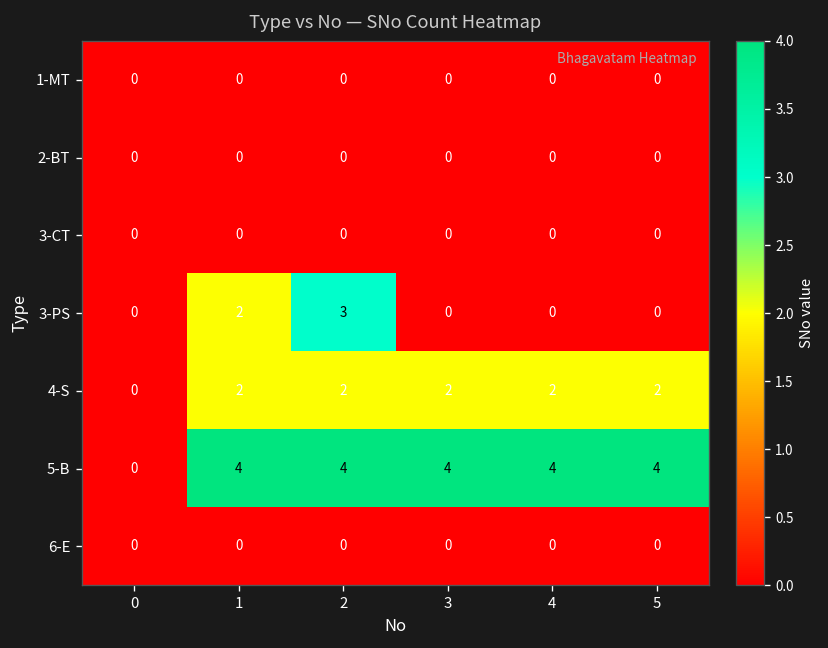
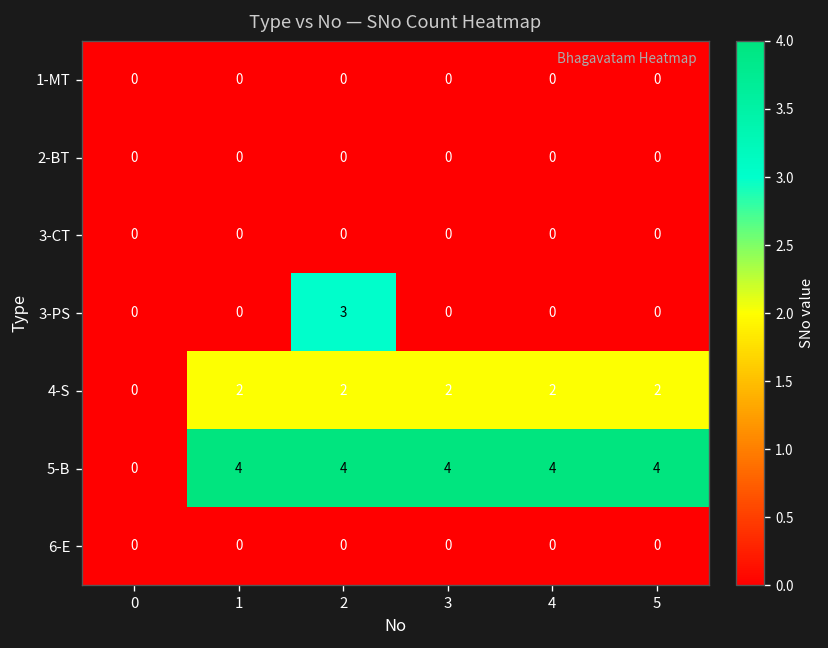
  {
    "1-MT": {
      "0": 0,
      "1": 0,
      "2": 0,
      "3": 0,
      "4": 0
    },
    "2-BT": {
      "0": 0,
      "1": 0,
      "2": 0,
      "3": 0,
      "4": 0,
      "5": 0
    },
    "3-CT": {
      "0": 0,
      "1": 0,
      "2": 0,
      "3": 0,
      "4": 0,
      "5": 0
    },
    "3-PS": {
      "0": 0,
-     "1": 2,
+     "1": 0,
      "2": 3,
      "3": 0,
      "4": 0,
      "5": 0
    },
    "4-S": {
      "0": 0,
      "1": 2,
      "2": 2,
      "3": 2,
      "4": 2,
      "5": 2
    },
    "5-B": {
      "0": 0,
      "1": 4,
      "2": 4,
      "3": 4,
      "4": 4,
      "5": 4
    },
    "6-E": {
      "0": 0,
      "1": 0,
      "2": 0,
      "3": 0,
      "4": 0,
      "5": 0
    }
  }
